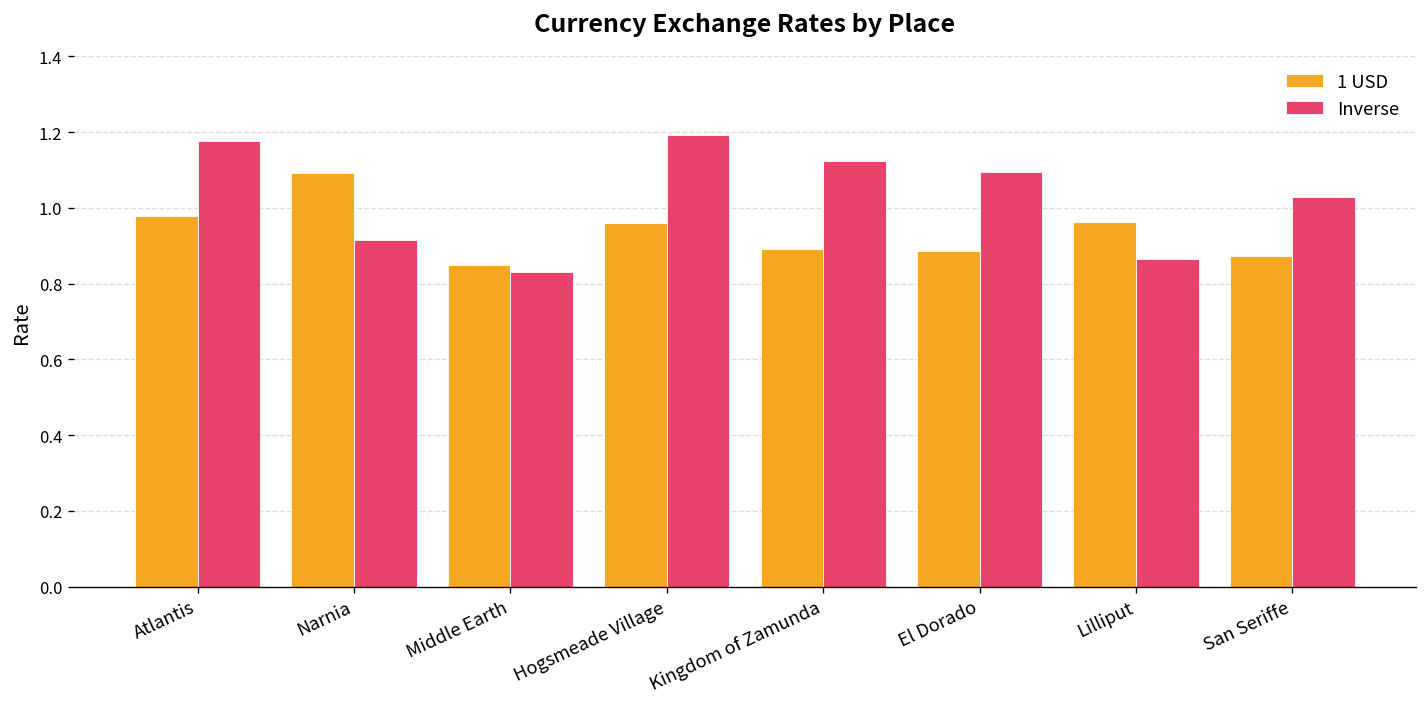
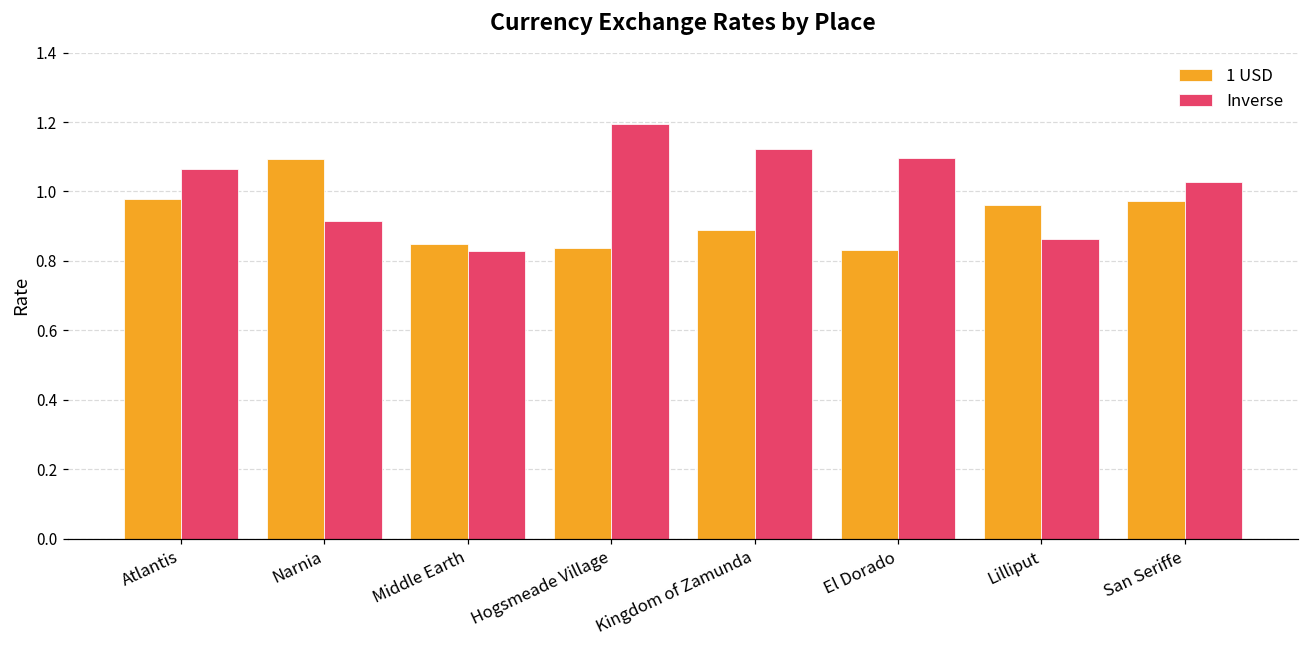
  {
    "1 USD": {
      "Atlantis": 0.98,
      "Narnia": 1.09,
      "Middle Earth": 0.85,
-     "Hogsmeade Village": 0.96,
+     "Hogsmeade Village": 0.84,
      "Kingdom of Zamunda": 0.89,
-     "El Dorado": 0.89,
+     "El Dorado": 0.83,
      "Lilliput": 0.96,
-     "San Seriffe": 0.87
+     "San Seriffe": 0.97
    },
    "Inverse": {
-     "Atlantis": 1.18,
+     "Atlantis": 1.06,
      "Narnia": 0.92,
      "Middle Earth": 0.83,
      "Hogsmeade Village": 1.19,
      "Kingdom of Zamunda": 1.12,
      "El Dorado": 1.10,
      "Lilliput": 0.86,
      "San Seriffe": 1.03
    }
  }
